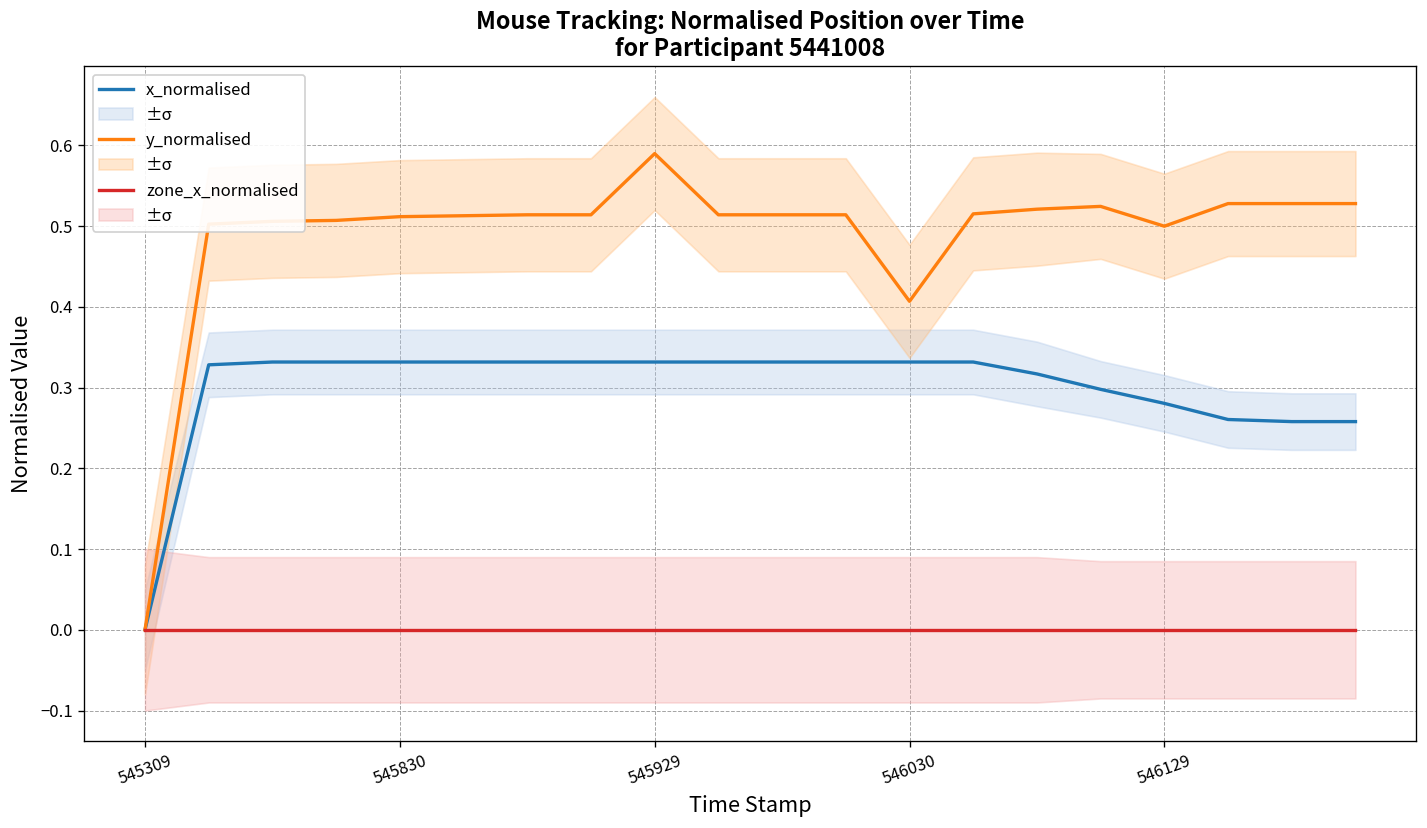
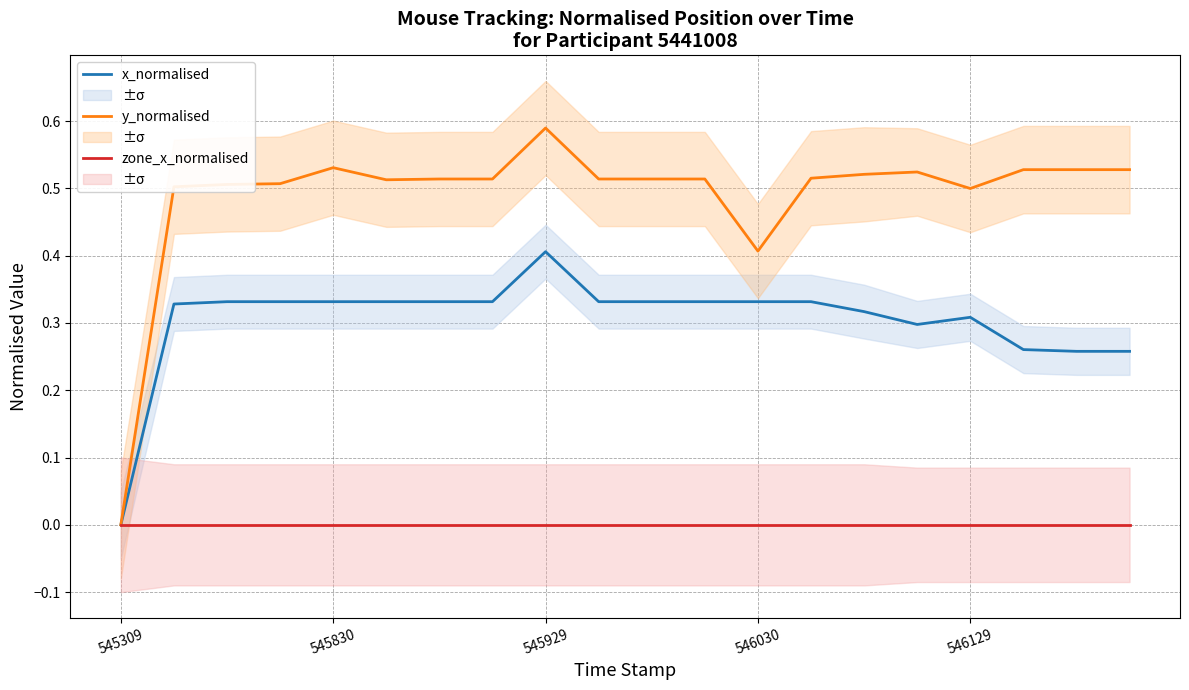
  {
    "x_normalised": {
      "545830": 0.33,
-     "545929": 0.33,
+     "545929": 0.41,
      "546030": 0.33,
-     "546129": 0.28
+     "546129": 0.31
    },
    "y_normalised": {
-     "545830": 0.51,
+     "545830": 0.53,
      "545929": 0.59,
      "546030": 0.41,
      "546129": 0.50
    },
    "zone_x_normalised": {
      "545830": 0.00,
      "545929": 0.00,
      "546030": 0.00,
      "546129": 0.00
    }
  }
